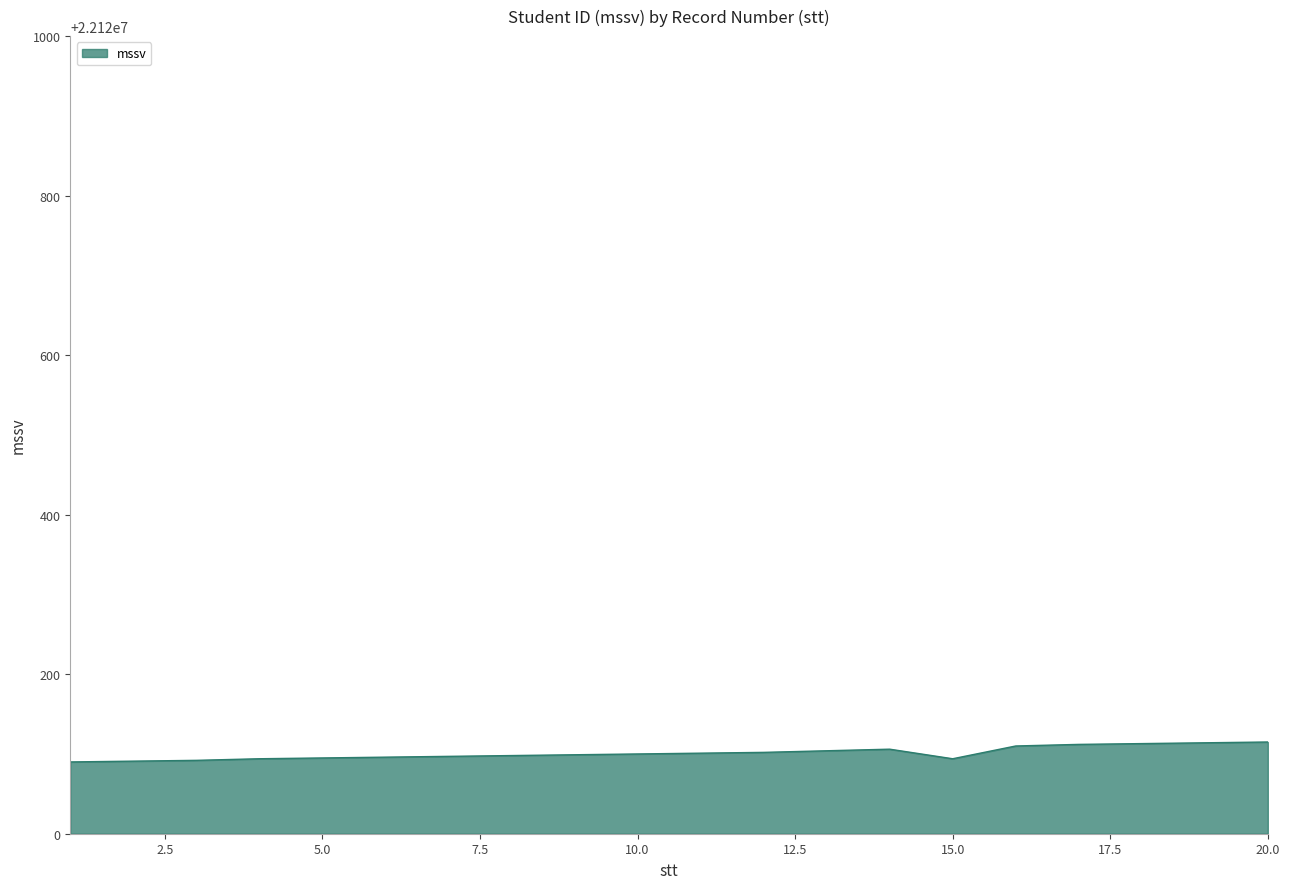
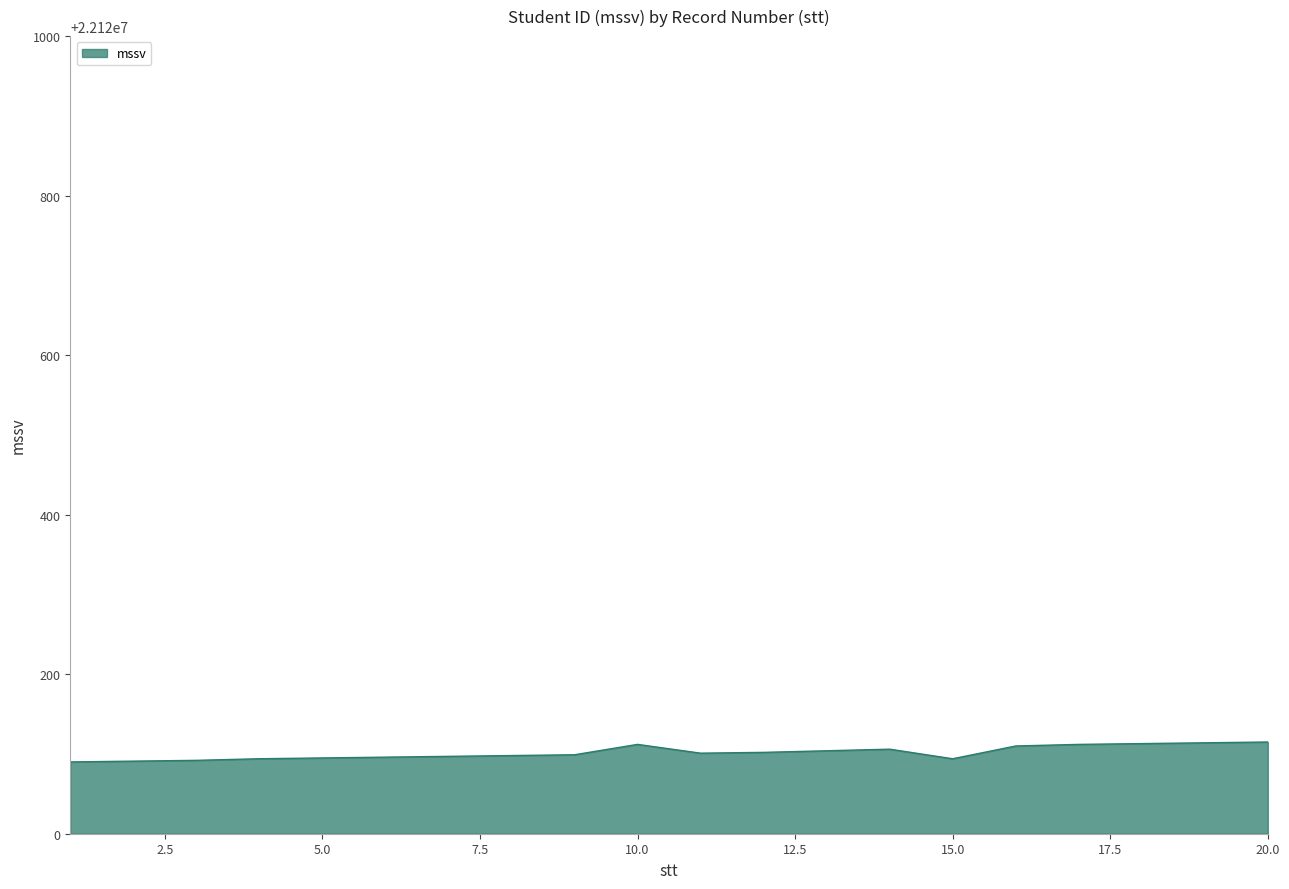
  {
    "5.0": 22120100,
-   "10.0": 22120100,
+   "10.0": 22120110,
    "15.0": 22120090,
    "20.0": 22120120
  }
